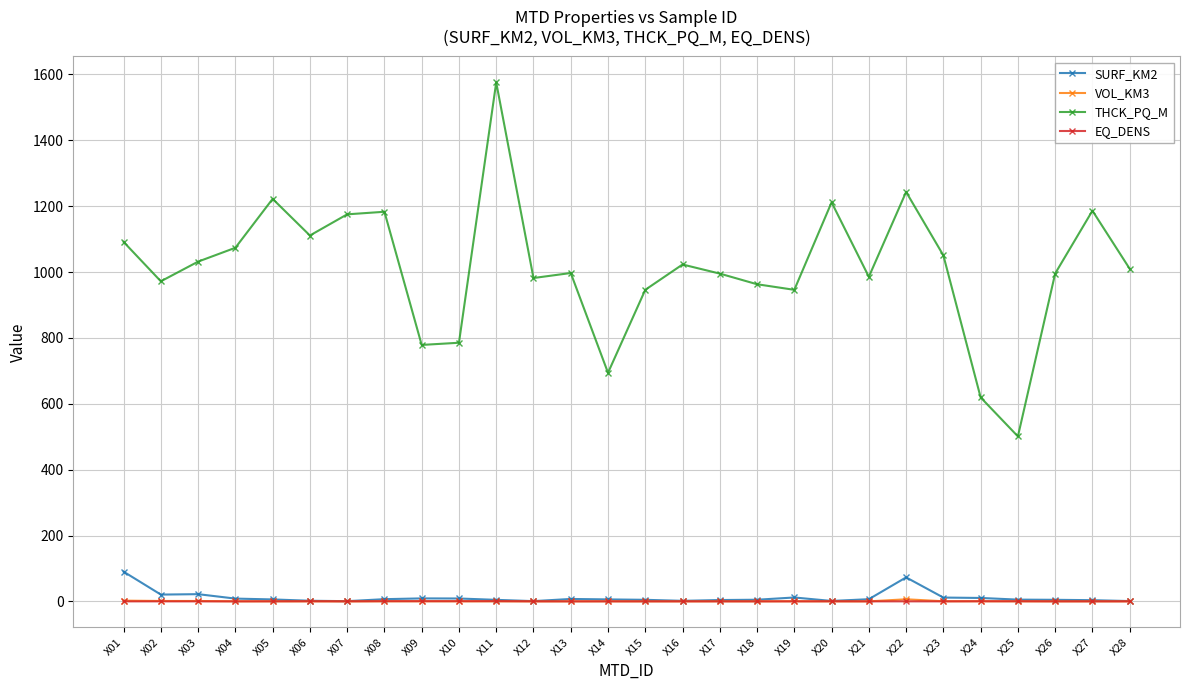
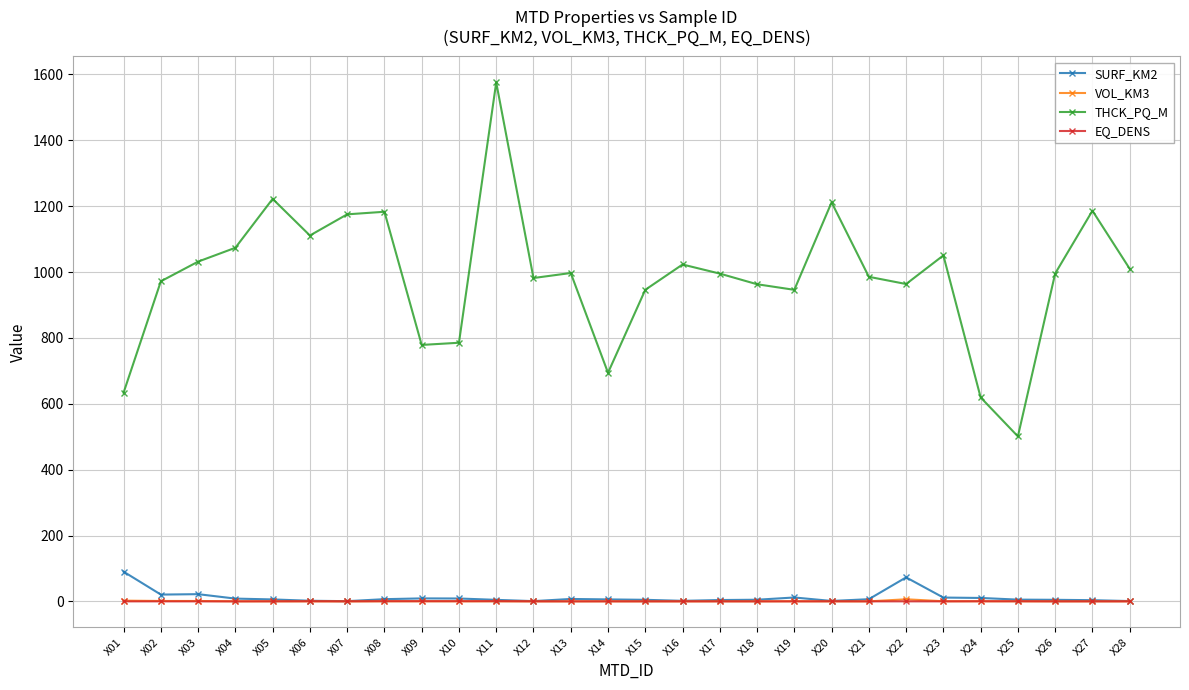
  {
    "SURF_KM2": {
      "X01": 90,
      "X02": 20,
      "X03": 20,
      "X04": 10,
      "X09": 10,
      "X10": 10,
      "X19": 10,
      "X22": 70,
      "X23": 10,
      "X24": 10
    },
    "THCK_PQ_M": {
-     "X01": 1090,
+     "X01": 630,
      "X02": 970,
      "X03": 1030,
      "X04": 1070,
      "X05": 1220,
      "X06": 1110,
      "X07": 1180,
      "X08": 1180,
      "X09": 780,
      "X10": 790,
      "X11": 1580,
      "X12": 980,
      "X13": 1000,
      "X14": 690,
      "X15": 950,
      "X16": 1020,
      "X17": 1000,
      "X18": 960,
      "X19": 950,
      "X20": 1210,
      "X21": 990,
-     "X22": 1240,
+     "X22": 960,
      "X23": 1050,
      "X24": 620,
      "X25": 500,
      "X26": 1000,
      "X27": 1190,
      "X28": 1010
    }
  }
